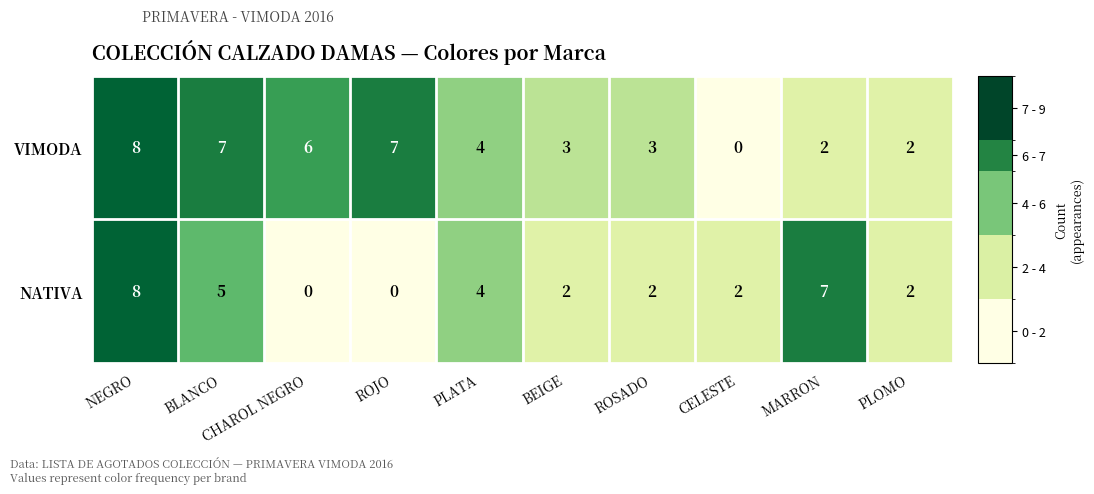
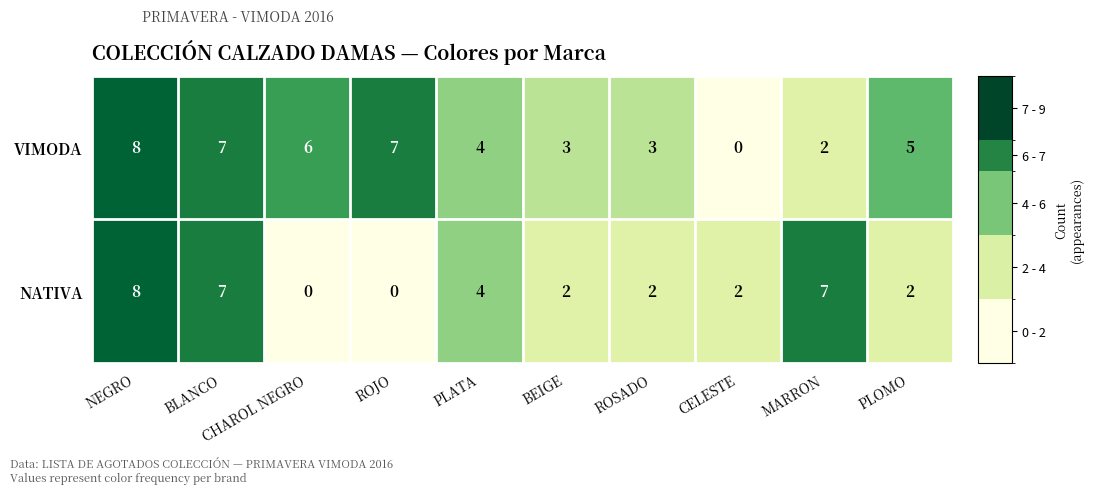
  {
    "COLECCIÓN CALZADO DAMAS — Colores por Marca": {
      "VIMODA": {
        "NEGRO": 8,
        "BLANCO": 7,
        "CHAROL NEGRO": 6,
        "ROJO": 7,
        "PLATA": 4,
        "BEIGE": 3,
        "ROSADO": 3,
        "CELESTE": 0,
        "MARRON": 2,
-       "PLOMO": 2
+       "PLOMO": 5
      },
      "NATIVA": {
        "NEGRO": 8,
-       "BLANCO": 5,
+       "BLANCO": 7,
        "CHAROL NEGRO": 0,
        "ROJO": 0,
        "PLATA": 4,
        "BEIGE": 2,
        "ROSADO": 2,
        "CELESTE": 2,
        "MARRON": 7,
        "PLOMO": 2
      }
    }
  }
